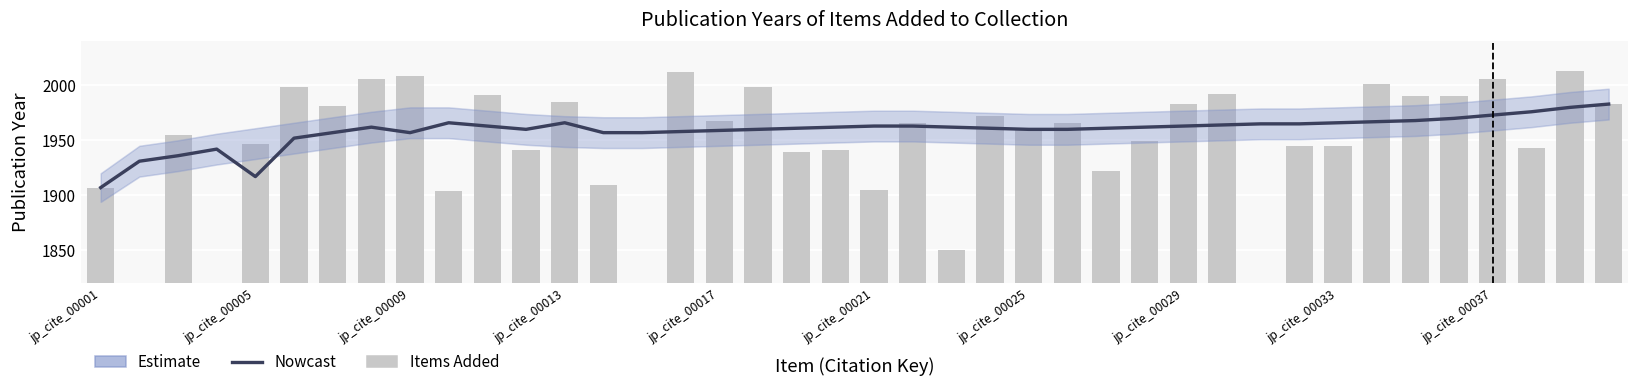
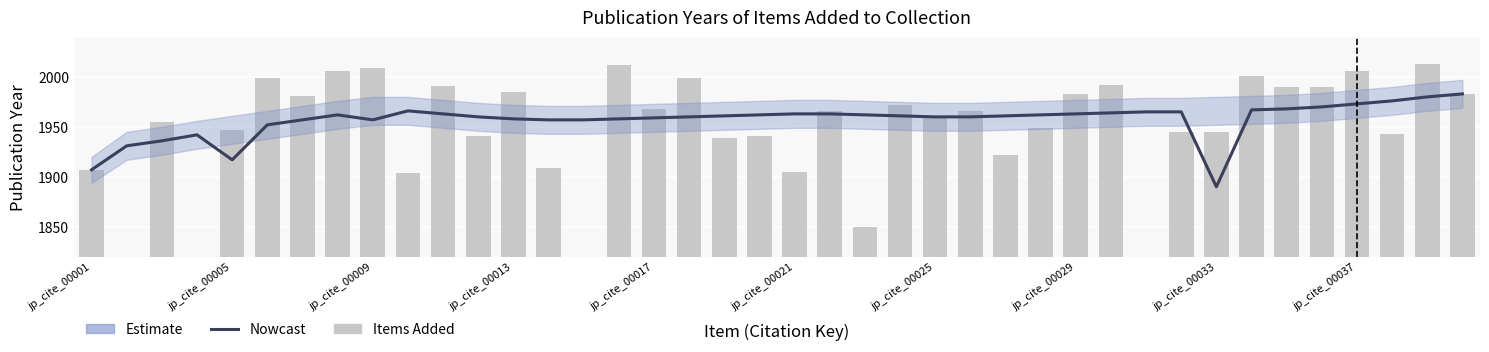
  {
    "Nowcast": {
      "jp_cite_00001": 1910,
      "jp_cite_00005": 1920,
      "jp_cite_00009": 1960,
-     "jp_cite_00013": 1970,
+     "jp_cite_00013": 1960,
      "jp_cite_00017": 1960,
      "jp_cite_00021": 1960,
      "jp_cite_00025": 1960,
      "jp_cite_00029": 1960,
-     "jp_cite_00033": 1970,
+     "jp_cite_00033": 1890,
      "jp_cite_00037": 1970
    }
  }
